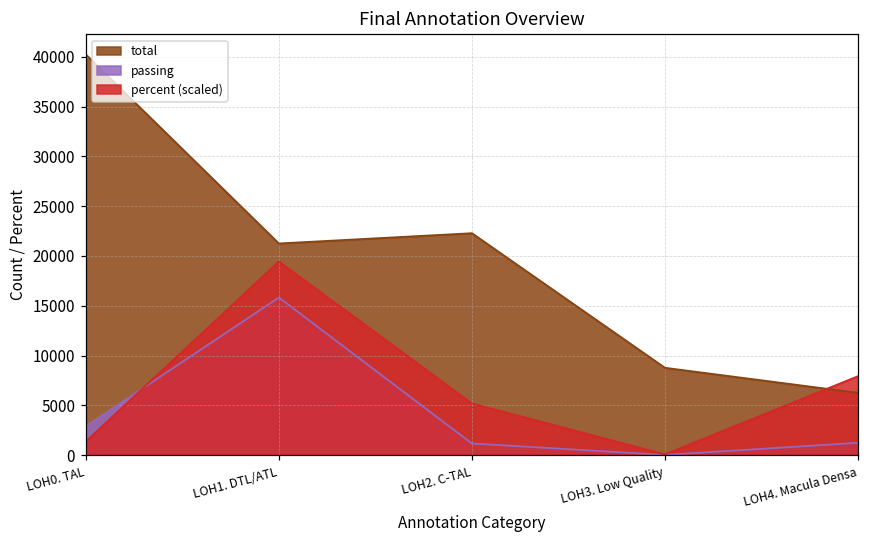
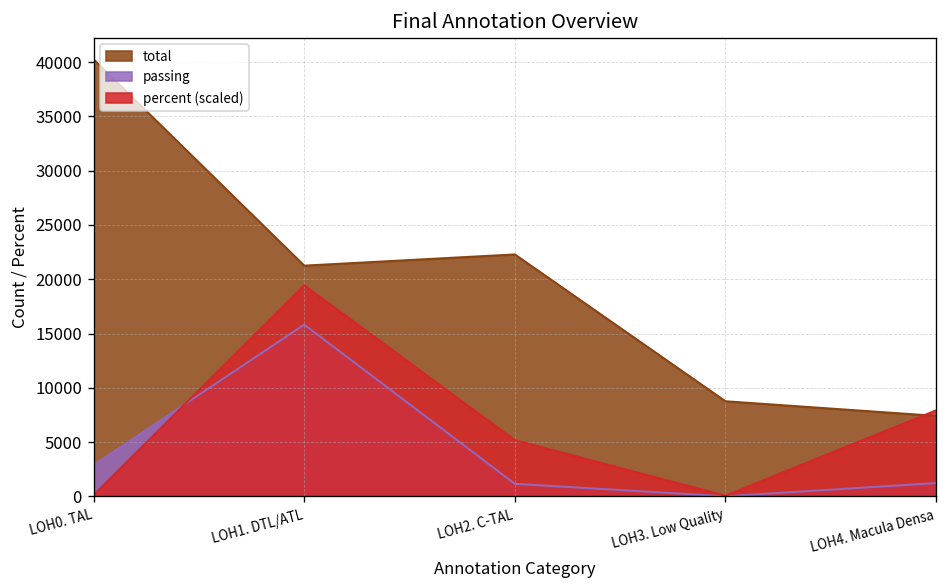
  {
    "total": {
      "LOH0. TAL": 40000,
      "LOH1. DTL/ATL": 21000,
      "LOH2. C-TAL": 22000,
      "LOH3. Low Quality": 9000,
-     "LOH4. Macula Densa": 6000
+     "LOH4. Macula Densa": 7000
    },
    "passing": {
      "LOH0. TAL": 3000,
      "LOH1. DTL/ATL": 16000,
      "LOH2. C-TAL": 1000,
      "LOH4. Macula Densa": 1000
    },
    "percent (scaled)": {
-     "LOH0. TAL": 1000,
+     "LOH0. TAL": 0,
      "LOH1. DTL/ATL": 19000,
      "LOH2. C-TAL": 5000,
      "LOH4. Macula Densa": 8000
    }
  }
